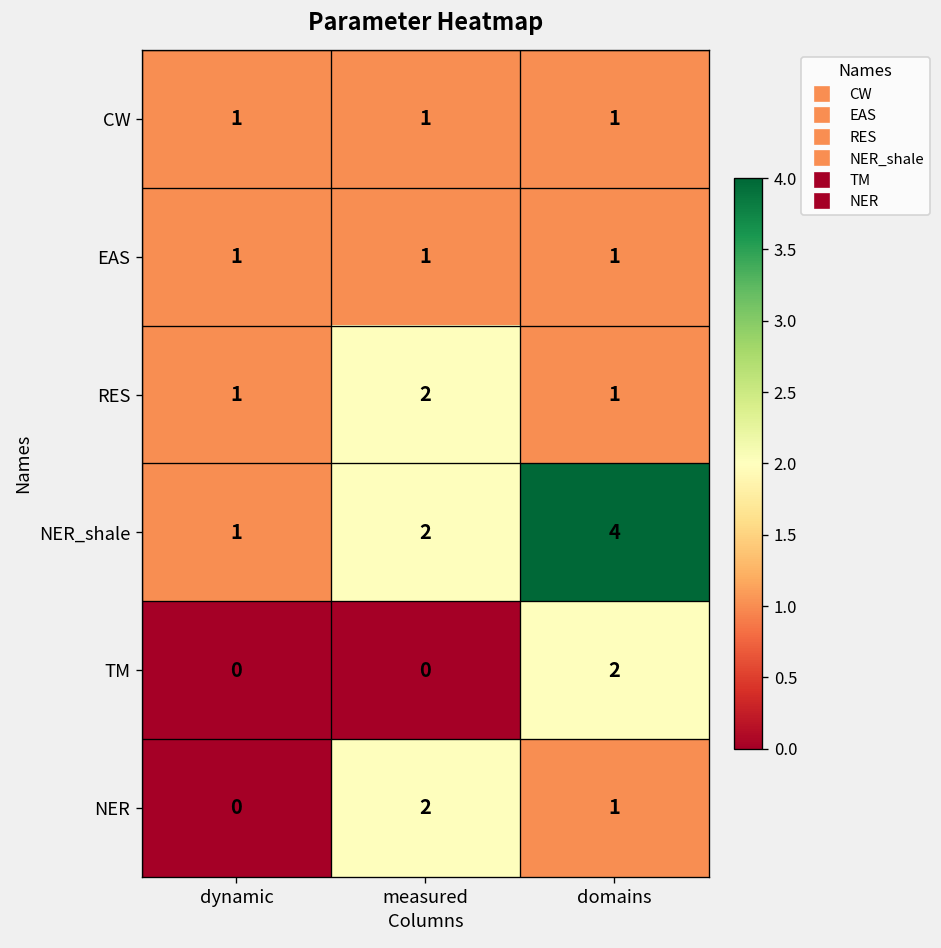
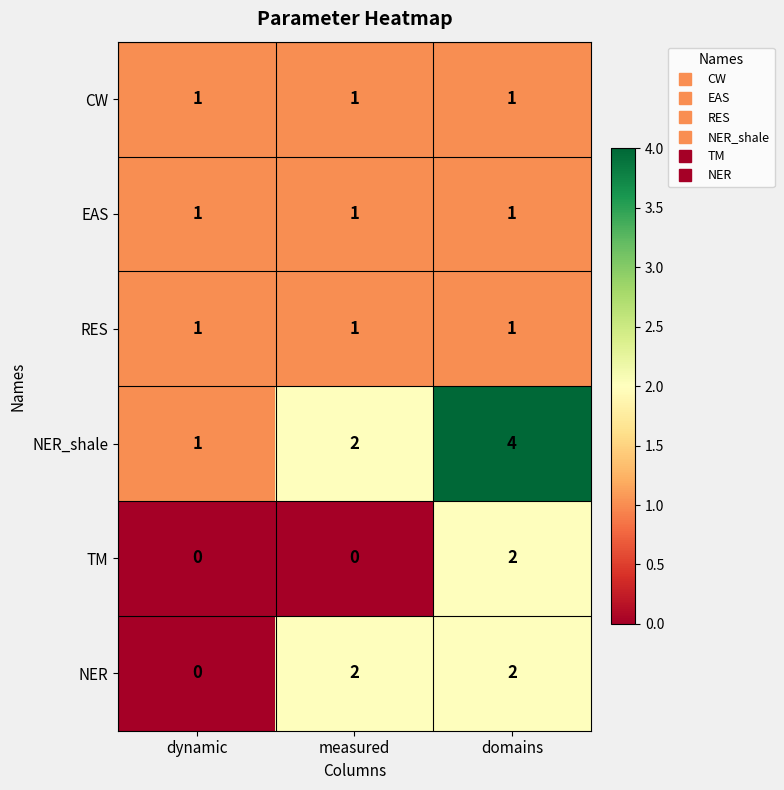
  {
    "CW": {
      "dynamic": 1,
      "measured": 1,
      "domains": 1
    },
    "EAS": {
      "dynamic": 1,
      "measured": 1,
      "domains": 1
    },
    "RES": {
      "dynamic": 1,
-     "measured": 2,
+     "measured": 1,
      "domains": 1
    },
    "NER_shale": {
      "dynamic": 1,
      "measured": 2,
      "domains": 4
    },
    "TM": {
      "dynamic": 0,
      "measured": 0,
      "domains": 2
    },
    "NER": {
      "dynamic": 0,
      "measured": 2,
-     "domains": 1
+     "domains": 2
    }
  }
